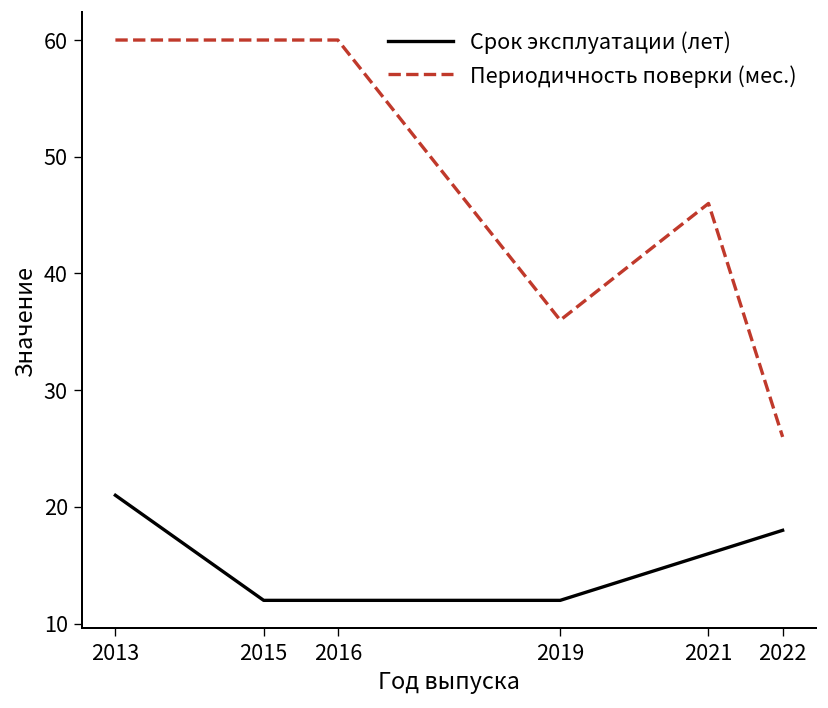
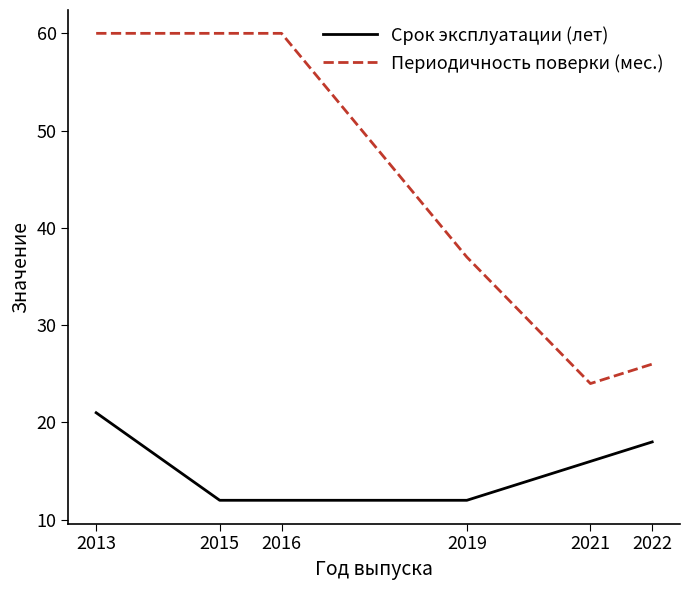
  {
    "Срок эксплуатации (лет)": {
      "2013": 21,
      "2015": 12,
      "2016": 12,
      "2019": 12,
      "2021": 16,
      "2022": 18
    },
    "Периодичность поверки (мес.)": {
      "2013": 60,
      "2015": 60,
      "2016": 60,
-     "2019": 36,
-     "2021": 46,
+     "2019": 37,
+     "2021": 24,
      "2022": 26
    }
  }
